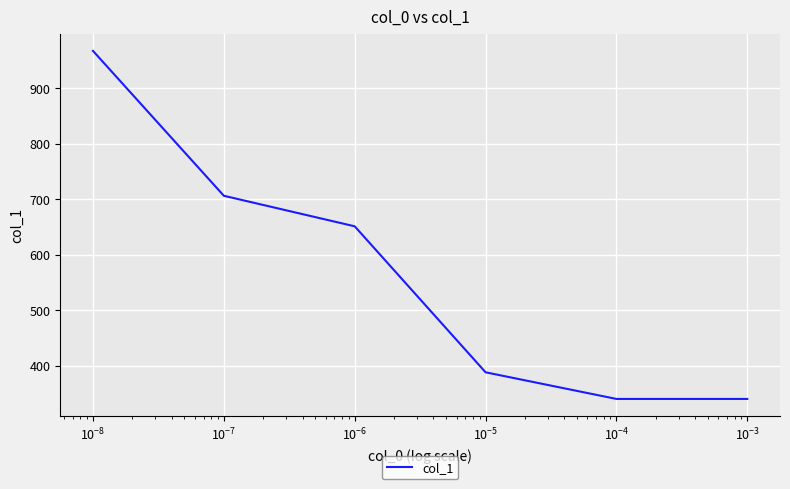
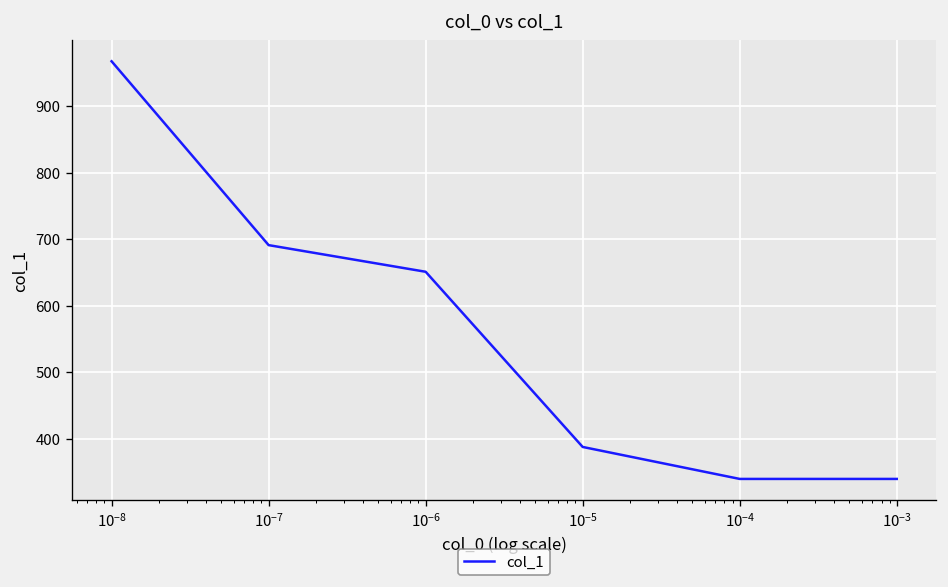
  {
    "10^-8": 970,
-   "10^-7": 710,
+   "10^-7": 690,
    "10^-6": 650,
    "10^-5": 390,
    "10^-4": 340,
    "10^-3": 340
  }
